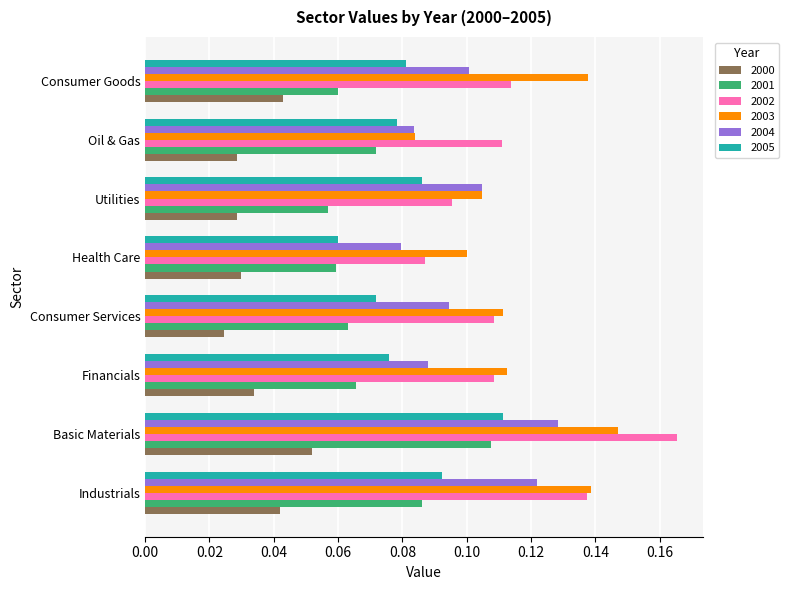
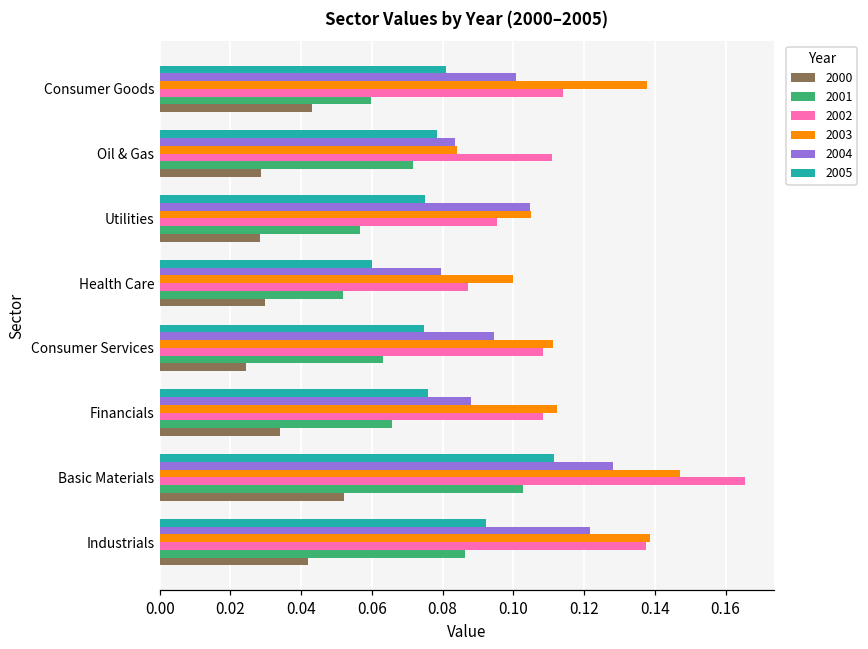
  {
    "2000": {
      "Consumer Goods": 0.043,
      "Oil & Gas": 0.029,
      "Utilities": 0.028,
      "Health Care": 0.030,
      "Consumer Services": 0.025,
      "Financials": 0.034,
      "Basic Materials": 0.052,
      "Industrials": 0.042
    },
    "2001": {
      "Consumer Goods": 0.060,
      "Oil & Gas": 0.072,
      "Utilities": 0.057,
-     "Health Care": 0.059,
+     "Health Care": 0.052,
      "Consumer Services": 0.063,
      "Financials": 0.066,
-     "Basic Materials": 0.108,
+     "Basic Materials": 0.103,
      "Industrials": 0.086
    },
    "2002": {
      "Consumer Goods": 0.114,
      "Oil & Gas": 0.111,
      "Utilities": 0.095,
      "Health Care": 0.087,
      "Consumer Services": 0.108,
      "Financials": 0.108,
      "Basic Materials": 0.165,
      "Industrials": 0.137
    },
    "2003": {
      "Consumer Goods": 0.138,
      "Oil & Gas": 0.084,
      "Utilities": 0.105,
      "Health Care": 0.100,
      "Consumer Services": 0.111,
      "Financials": 0.112,
      "Basic Materials": 0.147,
      "Industrials": 0.139
    },
    "2004": {
      "Consumer Goods": 0.101,
      "Oil & Gas": 0.084,
      "Utilities": 0.105,
      "Health Care": 0.080,
      "Consumer Services": 0.095,
      "Financials": 0.088,
      "Basic Materials": 0.128,
      "Industrials": 0.122
    },
    "2005": {
      "Consumer Goods": 0.081,
      "Oil & Gas": 0.078,
-     "Utilities": 0.086,
+     "Utilities": 0.075,
      "Health Care": 0.060,
-     "Consumer Services": 0.072,
+     "Consumer Services": 0.075,
      "Financials": 0.076,
      "Basic Materials": 0.111,
      "Industrials": 0.092
    }
  }
